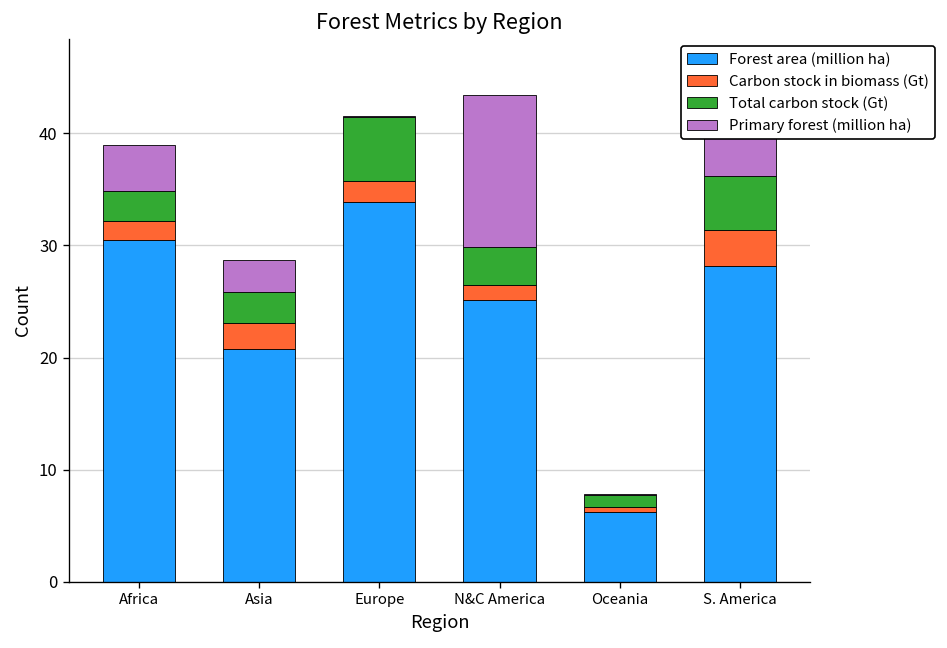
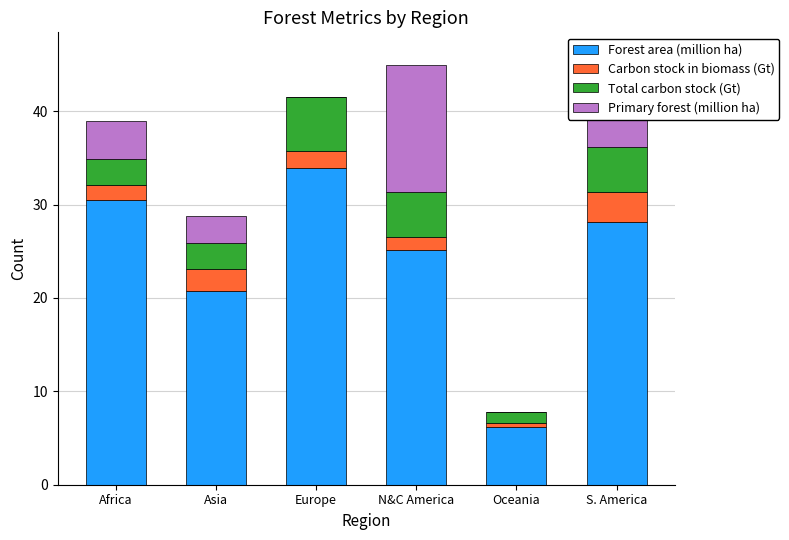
  {
    "Forest area (million ha)": {
      "Africa": 30,
      "Asia": 21,
      "Europe": 34,
      "N&C America": 25,
      "Oceania": 6,
      "S. America": 28
    },
    "Carbon stock in biomass (Gt)": {
      "Africa": 2,
      "Asia": 2,
      "Europe": 2,
      "N&C America": 1,
      "Oceania": 0,
      "S. America": 3
    },
    "Total carbon stock (Gt)": {
      "Africa": 3,
      "Asia": 3,
      "Europe": 6,
-     "N&C America": 3,
+     "N&C America": 5,
      "Oceania": 1,
      "S. America": 5
    },
    "Primary forest (million ha)": {
      "Africa": 4,
      "Asia": 3,
      "N&C America": 14
    }
  }
